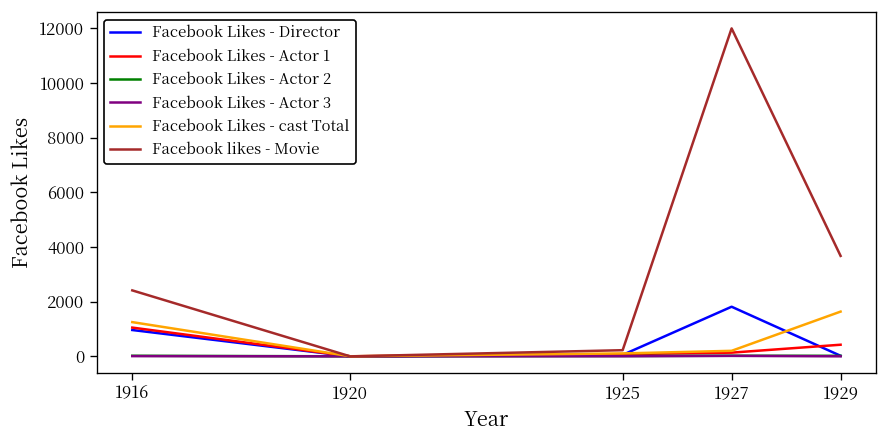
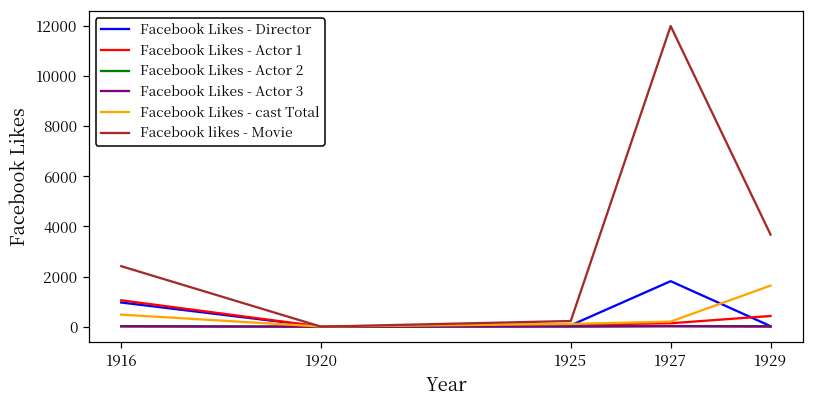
  {
    "Facebook Likes - Director": {
      "1927": 1800
    },
    "Facebook Likes - Actor 1": {
      "1929": 400
    },
    "Facebook Likes - cast Total": {
-     "1916": 1300,
+     "1916": 500,
      "1929": 1600
    },
    "Facebook likes - Movie": {
      "1916": 2400,
      "1925": 200,
      "1927": 12000,
      "1929": 3700
    }
  }
